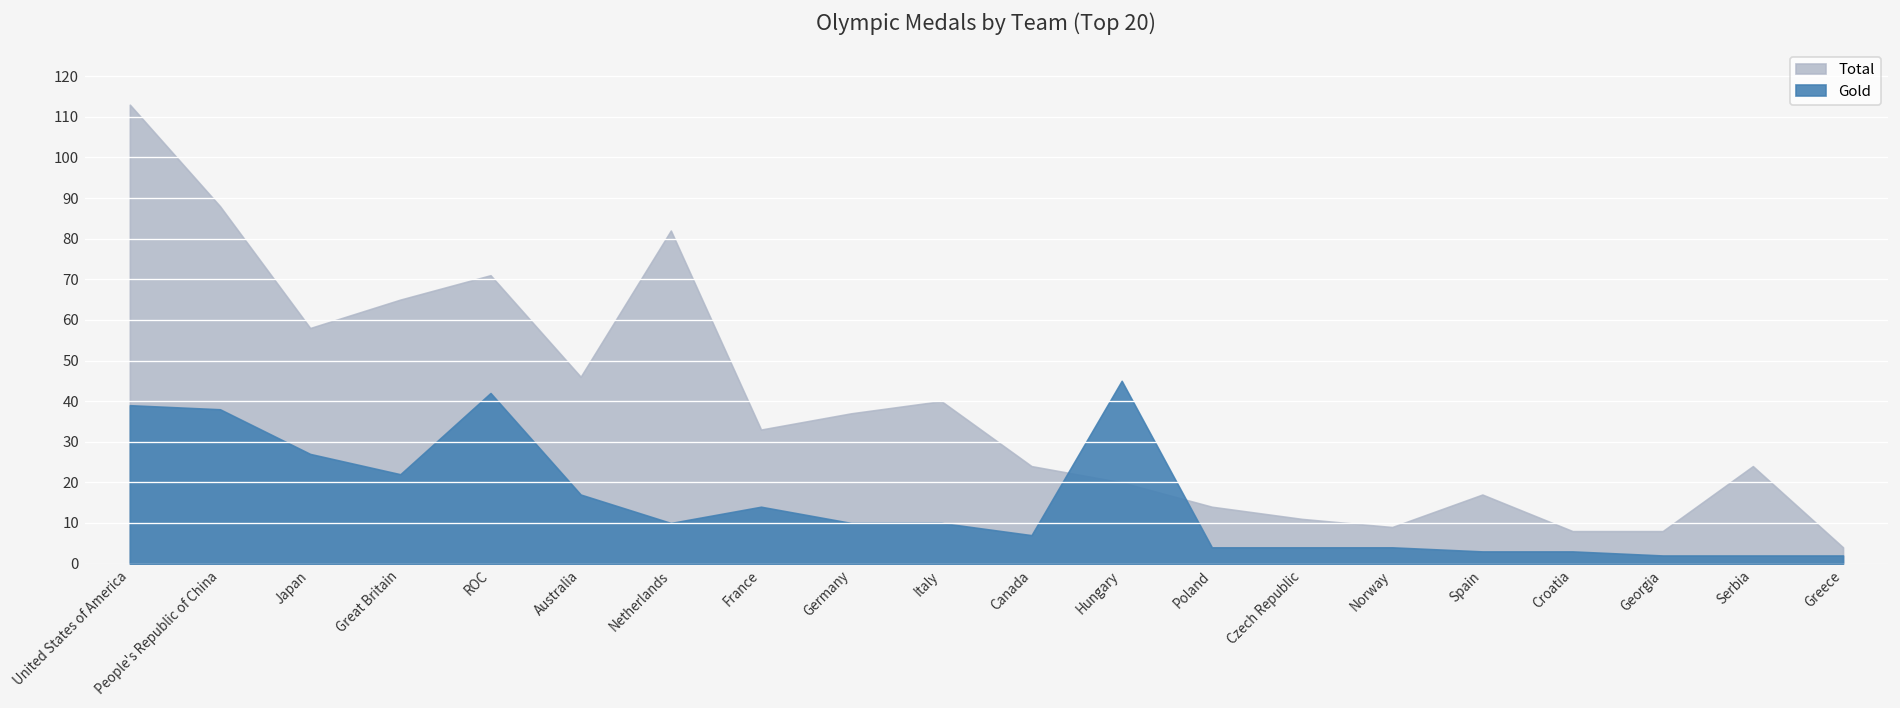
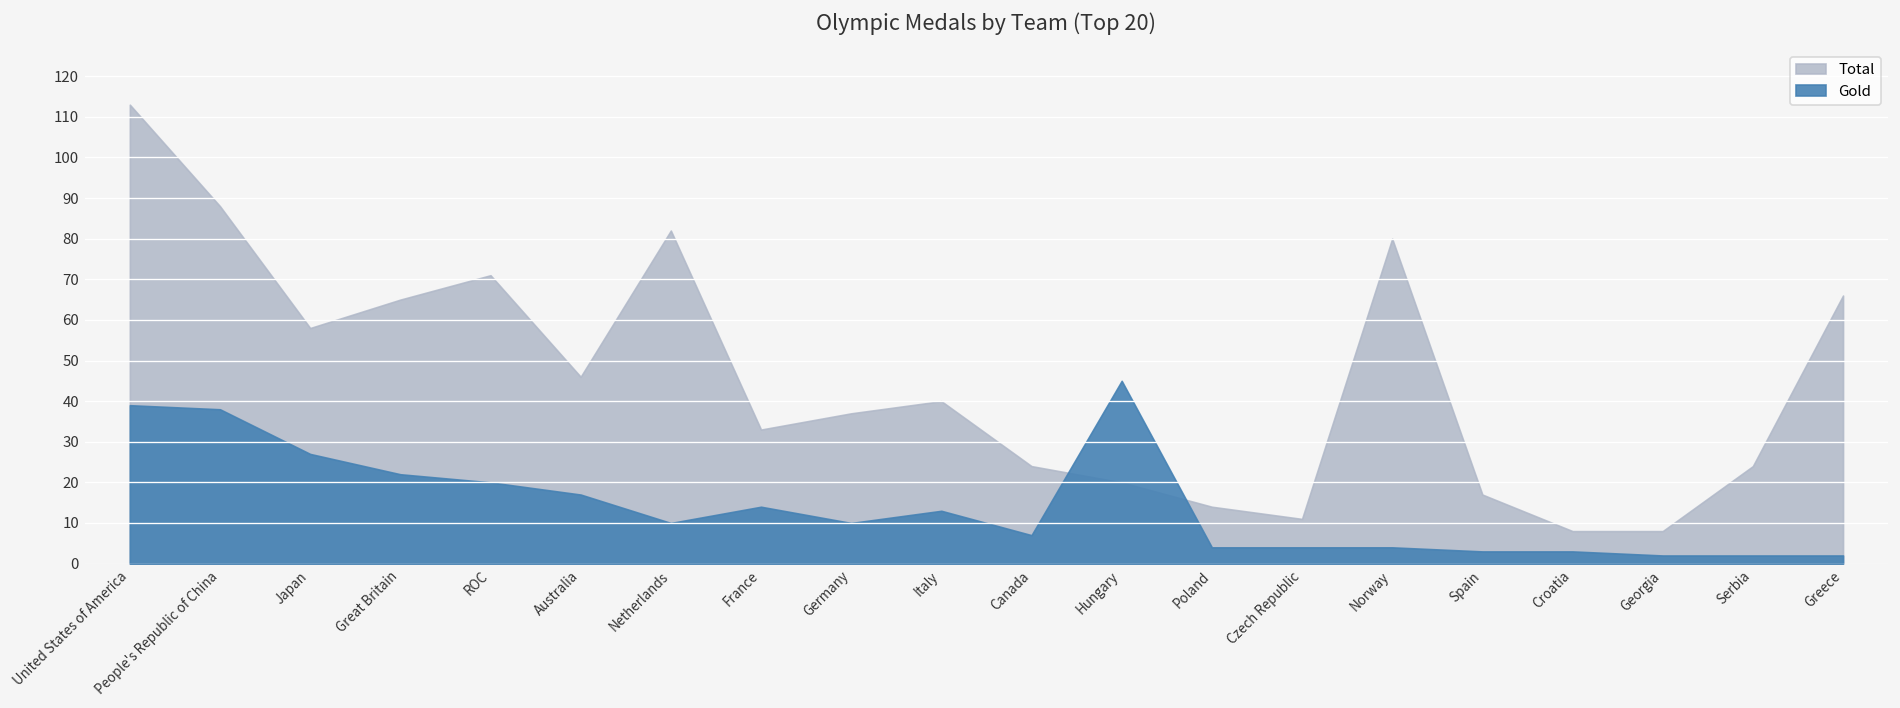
  {
    "Total": {
      "United States of America": 113,
      "People's Republic of China": 88,
      "Japan": 58,
      "Great Britain": 65,
      "ROC": 71,
      "Australia": 46,
      "Netherlands": 82,
      "France": 33,
      "Germany": 37,
      "Italy": 40,
      "Canada": 24,
      "Hungary": 20,
      "Poland": 14,
      "Czech Republic": 11,
-     "Norway": 9,
+     "Norway": 80,
      "Spain": 17,
      "Croatia": 8,
      "Georgia": 8,
      "Serbia": 24,
-     "Greece": 4
+     "Greece": 66
    },
    "Gold": {
      "United States of America": 39,
      "People's Republic of China": 38,
      "Japan": 27,
      "Great Britain": 22,
-     "ROC": 42,
+     "ROC": 20,
      "Australia": 17,
      "Netherlands": 10,
      "France": 14,
      "Germany": 10,
-     "Italy": 10,
+     "Italy": 13,
      "Canada": 7,
      "Hungary": 45,
      "Poland": 4,
      "Czech Republic": 4,
      "Norway": 4,
      "Spain": 3,
      "Croatia": 3,
      "Georgia": 2,
      "Serbia": 2,
      "Greece": 2
    }
  }
